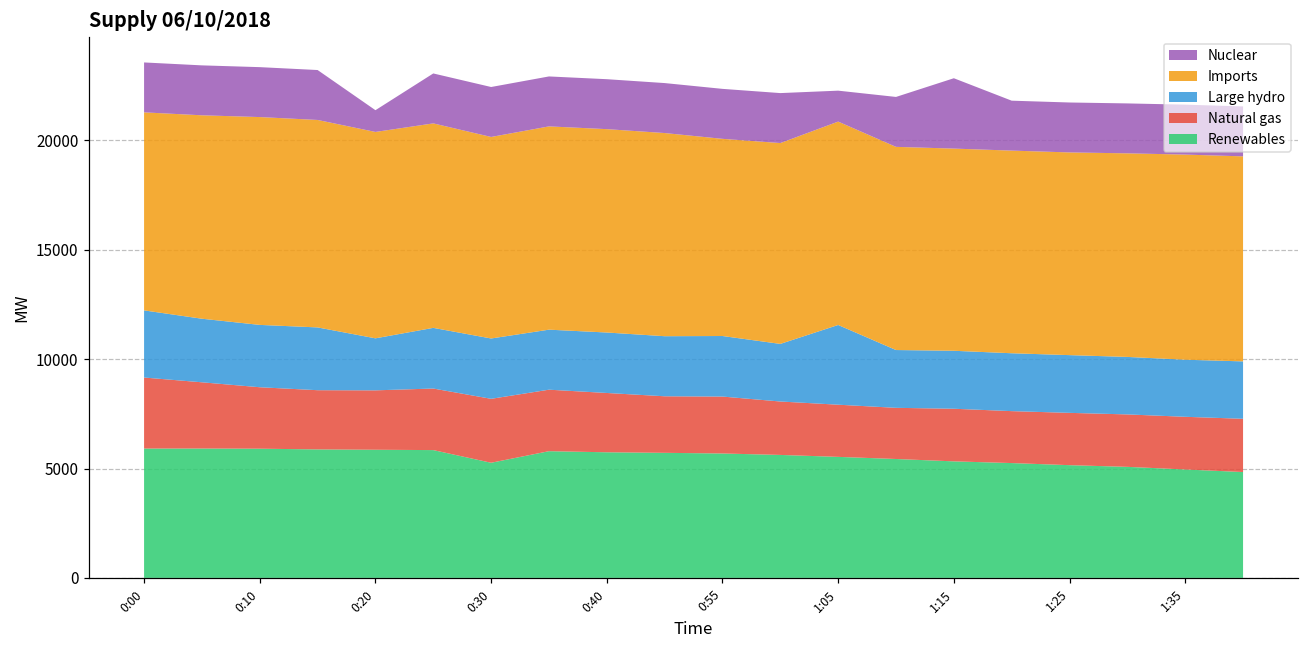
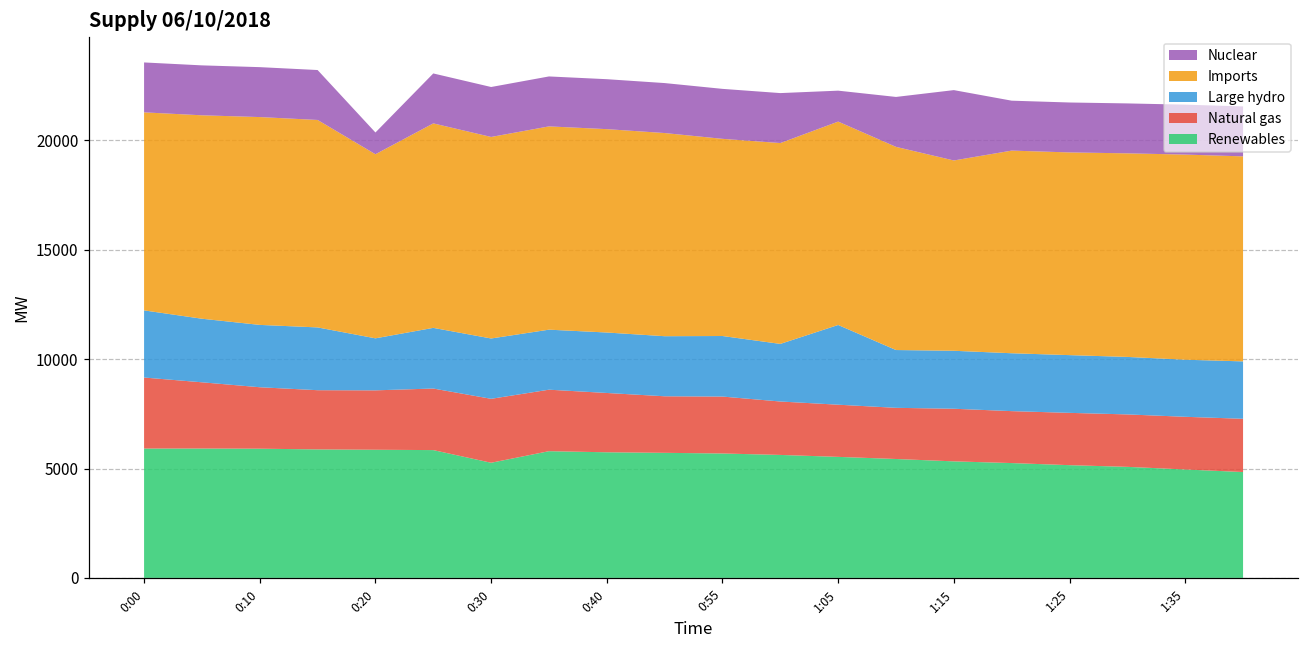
  {
    "Renewables": {
      "0:00": 5900,
      "0:10": 5900,
      "0:20": 5900,
      "0:30": 5300,
      "0:40": 5700,
      "0:55": 5700,
      "1:05": 5500,
      "1:15": 5300,
      "1:25": 5200,
      "1:35": 5000
    },
    "Natural gas": {
      "0:00": 3200,
      "0:10": 2800,
      "0:20": 2700,
      "0:30": 2900,
      "0:40": 2700,
      "0:55": 2600,
      "1:05": 2400,
      "1:15": 2400,
      "1:25": 2400,
      "1:35": 2400
    },
    "Large hydro": {
      "0:00": 3100,
      "0:10": 2900,
      "0:20": 2400,
      "0:30": 2800,
      "0:40": 2800,
      "0:55": 2800,
      "1:05": 3600,
      "1:15": 2700,
      "1:25": 2600,
      "1:35": 2600
    },
    "Imports": {
      "0:00": 9100,
      "0:10": 9500,
-     "0:20": 9400,
+     "0:20": 8400,
      "0:30": 9200,
      "0:40": 9300,
      "0:55": 9000,
      "1:05": 9300,
-     "1:15": 9200,
+     "1:15": 8700,
      "1:25": 9300,
      "1:35": 9400
    },
    "Nuclear": {
      "0:00": 2300,
      "0:10": 2300,
      "0:20": 1000,
      "0:30": 2300,
      "0:40": 2300,
      "0:55": 2300,
      "1:05": 1400,
      "1:15": 3200,
      "1:25": 2300
    }
  }
